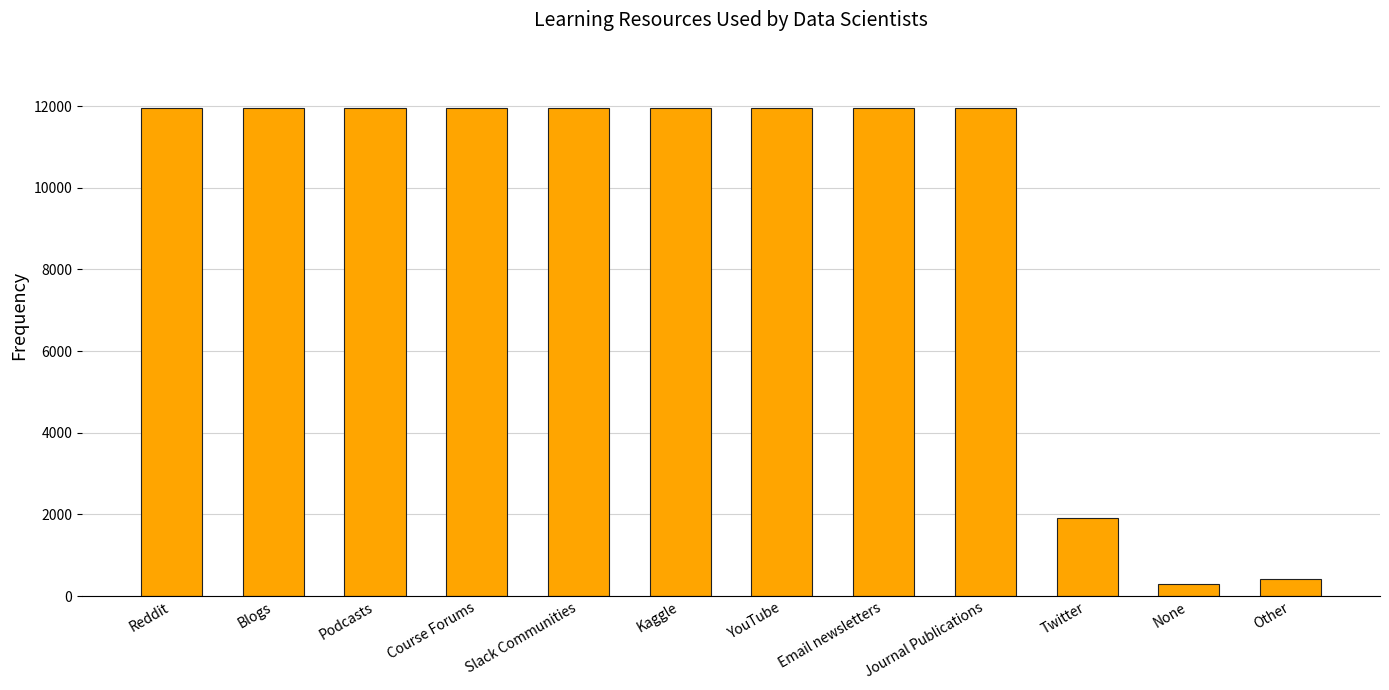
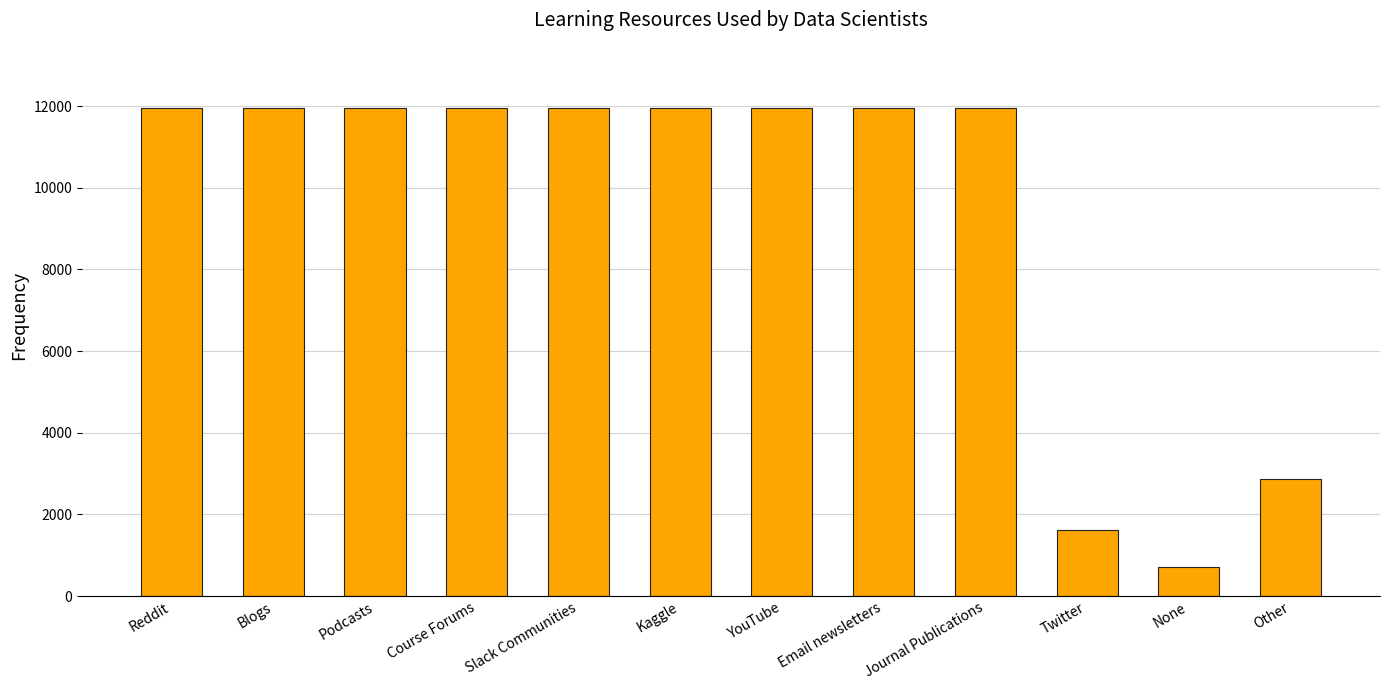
  {
    "Reddit": 12000,
    "Blogs": 12000,
    "Podcasts": 12000,
    "Course Forums": 12000,
    "Slack Communities": 12000,
    "Kaggle": 12000,
    "YouTube": 12000,
    "Email newsletters": 12000,
    "Journal Publications": 12000,
-   "Twitter": 1900,
-   "None": 300,
-   "Other": 400
+   "Twitter": 1600,
+   "None": 700,
+   "Other": 2900
  }
